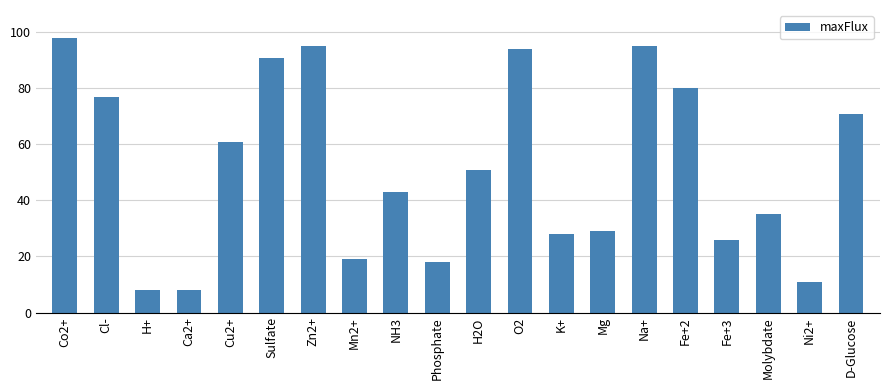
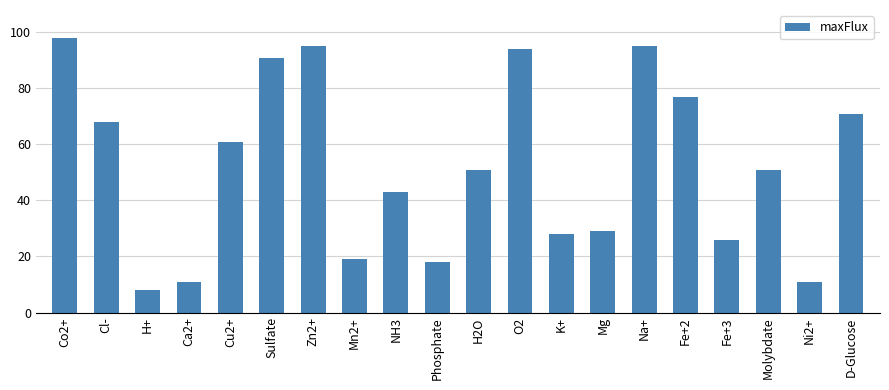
  {
    "Co2+": 98,
-   "Cl-": 77,
+   "Cl-": 68,
    "H+": 8,
-   "Ca2+": 8,
+   "Ca2+": 11,
    "Cu2+": 61,
    "Sulfate": 91,
    "Zn2+": 95,
    "Mn2+": 19,
    "NH3": 43,
    "Phosphate": 18,
    "H2O": 51,
    "O2": 94,
    "K+": 28,
    "Mg": 29,
    "Na+": 95,
-   "Fe+2": 80,
+   "Fe+2": 77,
    "Fe+3": 26,
-   "Molybdate": 35,
+   "Molybdate": 51,
    "Ni2+": 11,
    "D-Glucose": 71
  }
